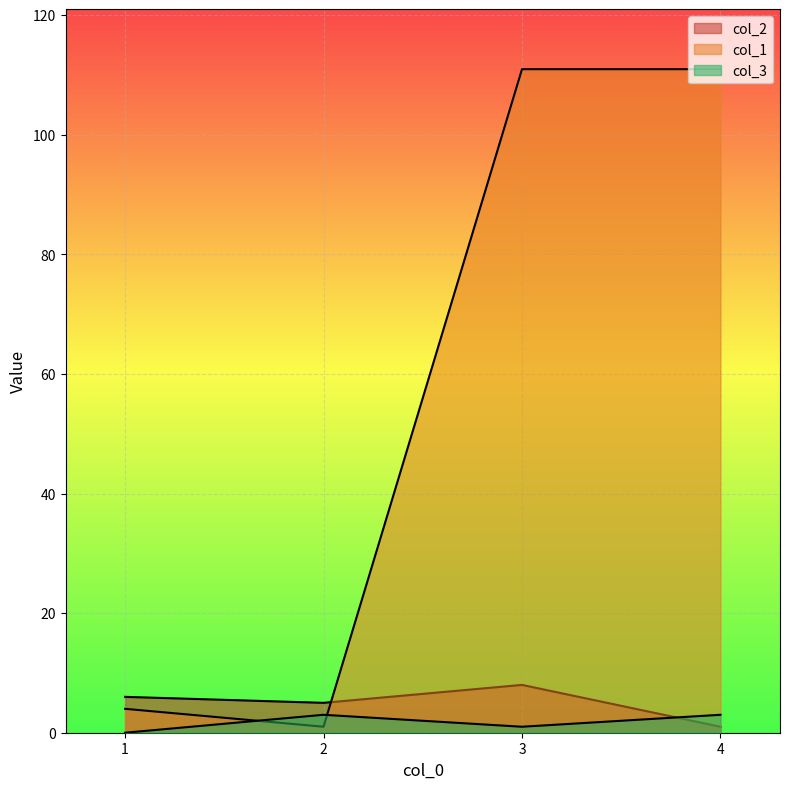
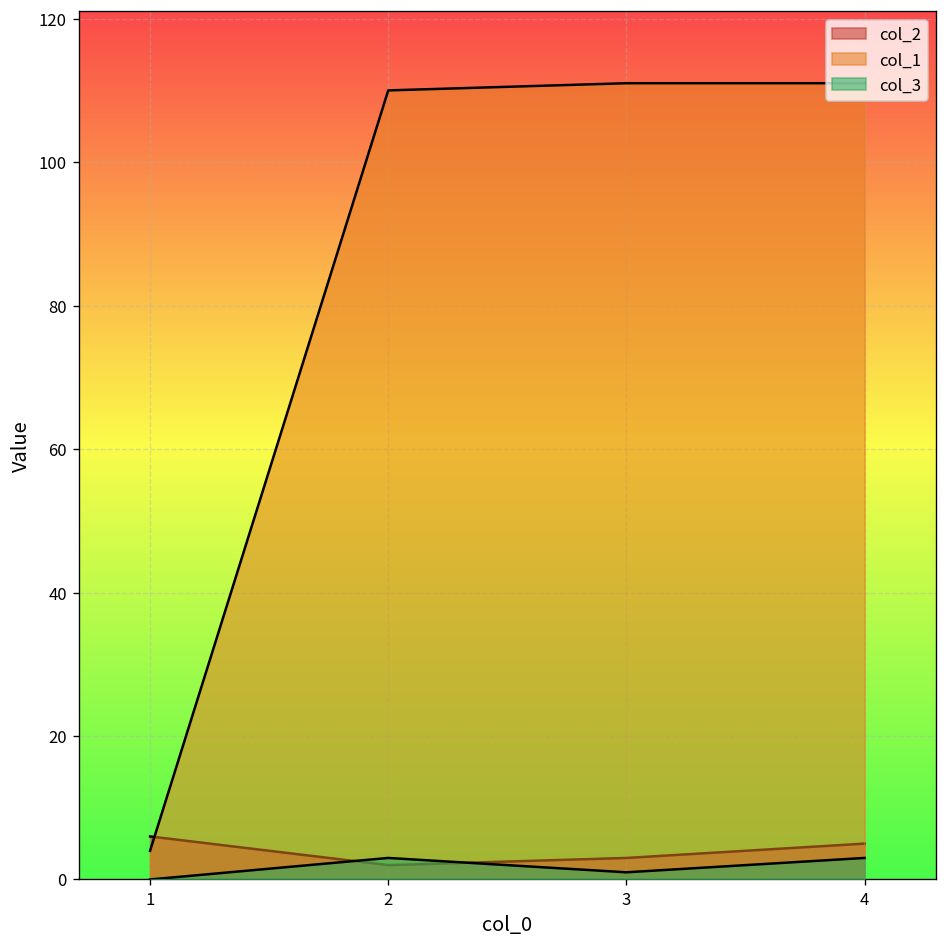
  {
    "col_2": {
      "1": 6,
-     "2": 5,
-     "3": 8,
-     "4": 1
+     "2": 2,
+     "3": 3,
+     "4": 5
    },
    "col_1": {
      "1": 4,
-     "2": 1,
+     "2": 110,
      "3": 111
    },
    "col_3": {
      "1": 0,
      "2": 3,
      "3": 1,
      "4": 3
    }
  }
